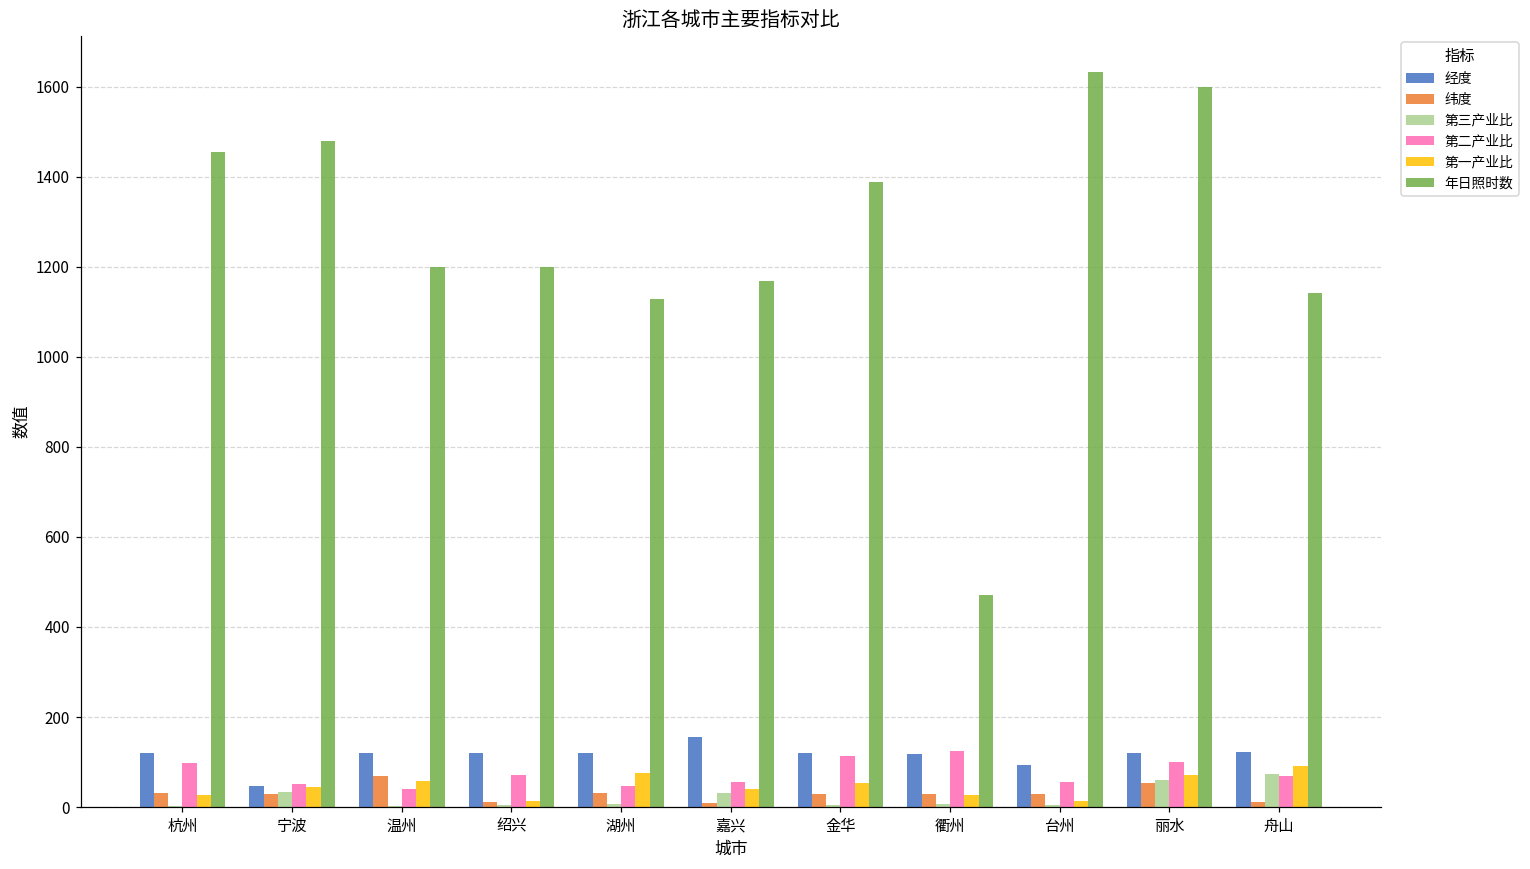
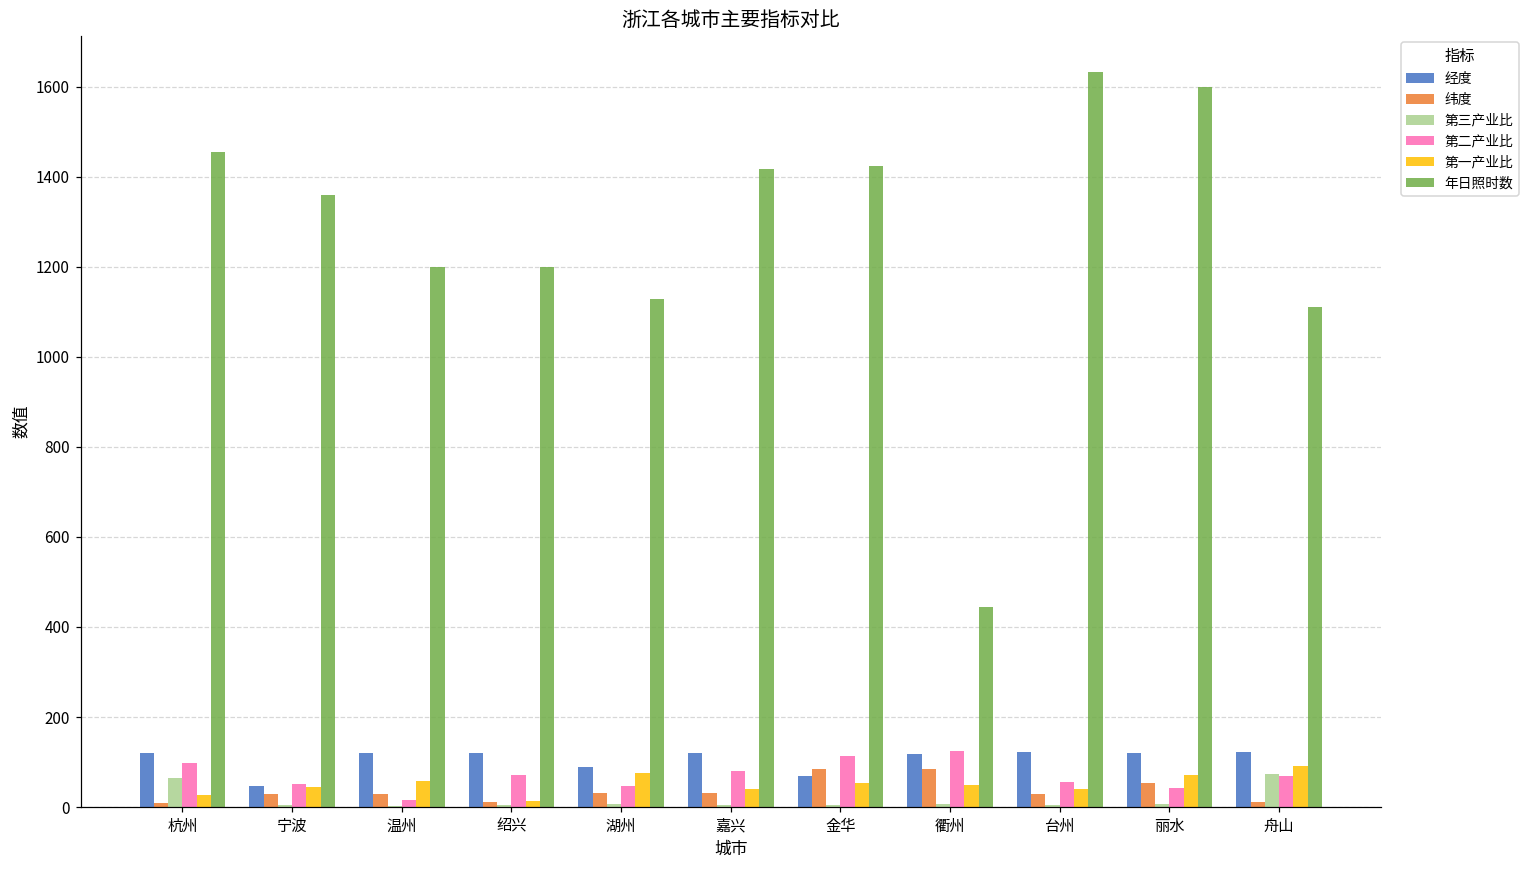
  {
    "经度": {
      "杭州": 120,
      "宁波": 50,
      "温州": 120,
      "绍兴": 120,
-     "湖州": 120,
-     "嘉兴": 160,
-     "金华": 120,
+     "湖州": 90,
+     "嘉兴": 120,
+     "金华": 70,
      "衢州": 120,
-     "台州": 90,
+     "台州": 120,
      "丽水": 120,
      "舟山": 120
    },
    "纬度": {
-     "杭州": 30,
+     "杭州": 10,
      "宁波": 30,
-     "温州": 70,
+     "温州": 30,
      "绍兴": 10,
      "湖州": 30,
-     "嘉兴": 10,
-     "金华": 30,
-     "衢州": 30,
+     "嘉兴": 30,
+     "金华": 80,
+     "衢州": 80,
      "台州": 30,
      "丽水": 50,
      "舟山": 10
    },
    "第三产业比": {
-     "杭州": 0,
-     "宁波": 30,
-     "嘉兴": 30,
+     "杭州": 60,
+     "宁波": 0,
+     "嘉兴": 0,
      "衢州": 10,
-     "丽水": 60,
+     "丽水": 10,
      "舟山": 70
    },
    "第二产业比": {
      "杭州": 100,
      "宁波": 50,
-     "温州": 40,
+     "温州": 20,
      "绍兴": 70,
      "湖州": 50,
-     "嘉兴": 50,
+     "嘉兴": 80,
      "金华": 110,
      "衢州": 120,
      "台州": 50,
-     "丽水": 100,
+     "丽水": 40,
      "舟山": 70
    },
    "第一产业比": {
      "杭州": 30,
      "宁波": 40,
      "温州": 60,
      "绍兴": 10,
      "湖州": 70,
      "嘉兴": 40,
      "金华": 50,
-     "衢州": 30,
-     "台州": 10,
+     "衢州": 50,
+     "台州": 40,
      "丽水": 70,
      "舟山": 90
    },
    "年日照时数": {
      "杭州": 1450,
-     "宁波": 1480,
+     "宁波": 1360,
      "温州": 1200,
      "绍兴": 1200,
      "湖州": 1130,
-     "嘉兴": 1170,
-     "金华": 1390,
-     "衢州": 470,
+     "嘉兴": 1420,
+     "金华": 1420,
+     "衢州": 440,
      "台州": 1630,
      "丽水": 1600,
-     "舟山": 1140
+     "舟山": 1110
    }
  }
